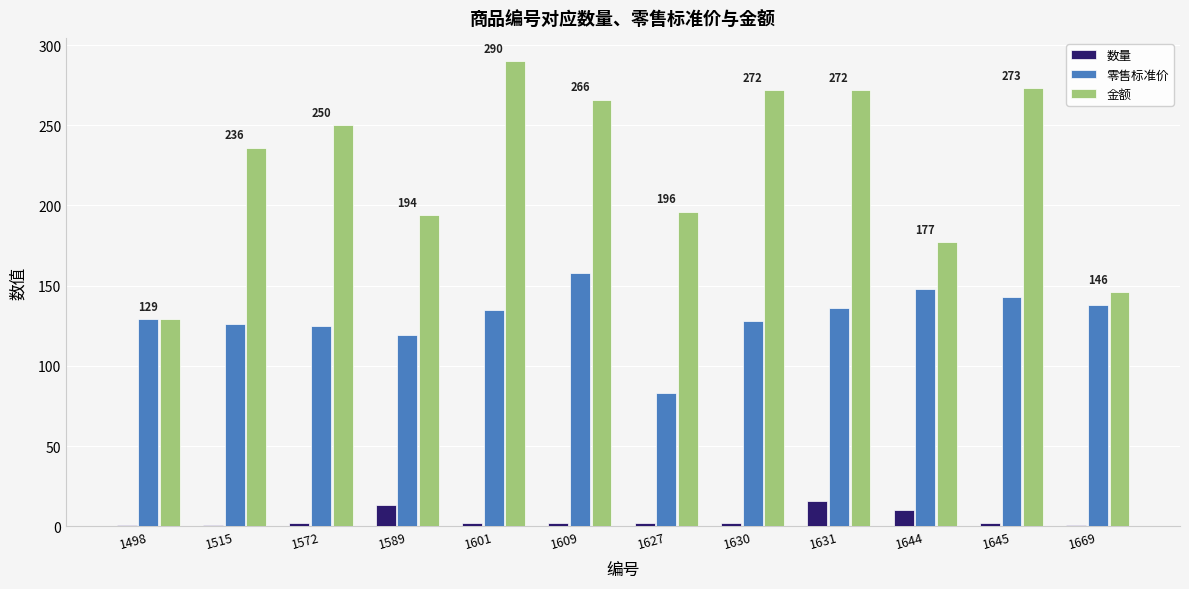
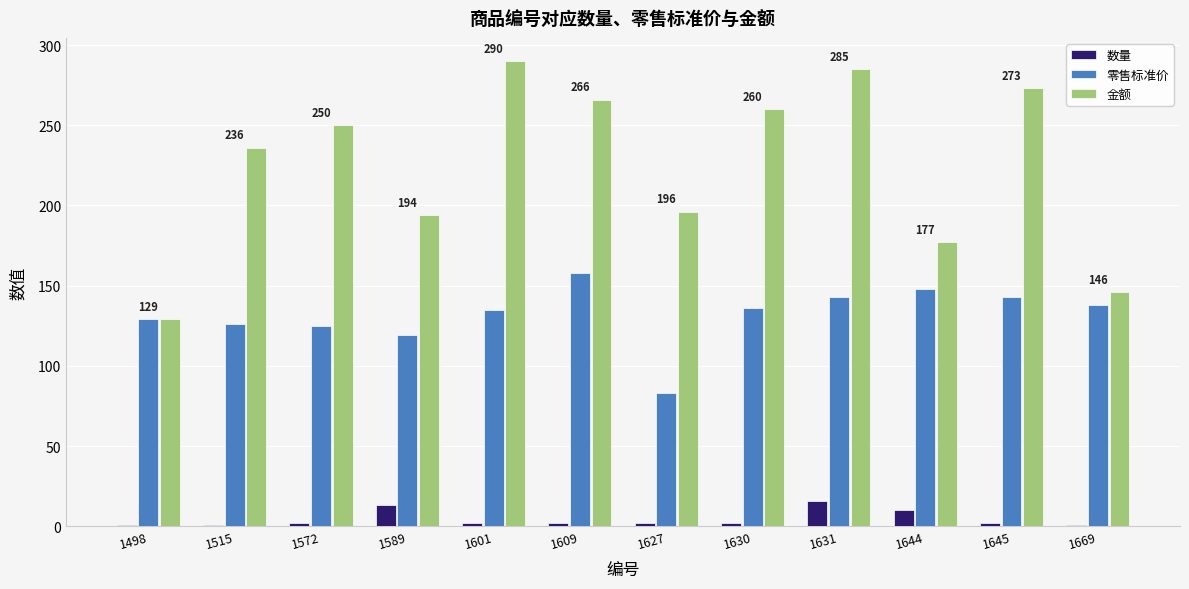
  {
    "数量": {
      "1572": 2,
      "1589": 13,
      "1601": 2,
      "1609": 2,
      "1627": 2,
      "1630": 2,
      "1631": 16,
      "1644": 10,
      "1645": 2
    },
    "零售标准价": {
      "1515": 126,
      "1572": 125,
      "1589": 119,
      "1601": 135,
      "1609": 158,
      "1627": 83,
-     "1630": 128,
-     "1631": 136,
+     "1630": 136,
+     "1631": 143,
      "1644": 148,
      "1645": 143,
      "1669": 138
    },
    "金额": {
      "1515": 236,
      "1572": 250,
      "1589": 194,
      "1601": 290,
      "1609": 266,
      "1627": 196,
-     "1630": 272,
-     "1631": 272,
+     "1630": 260,
+     "1631": 285,
      "1644": 177,
      "1645": 273,
      "1669": 146
    }
  }
